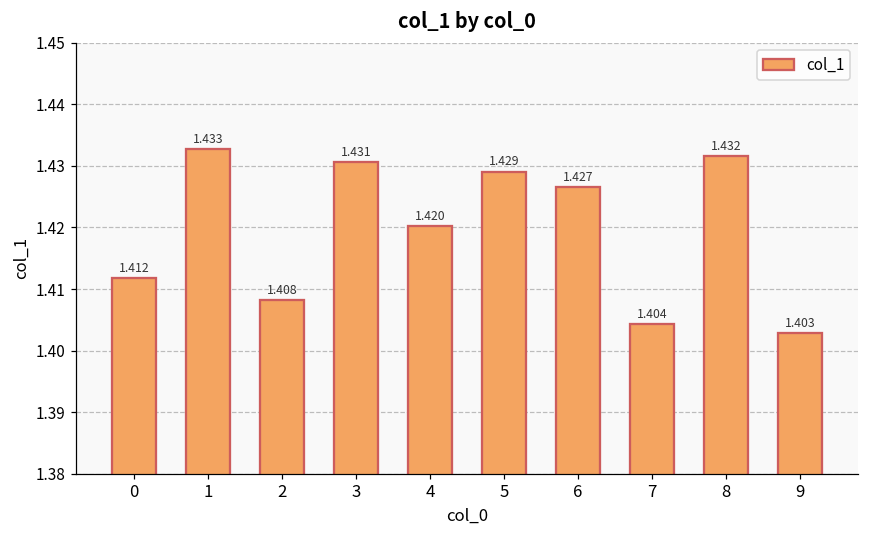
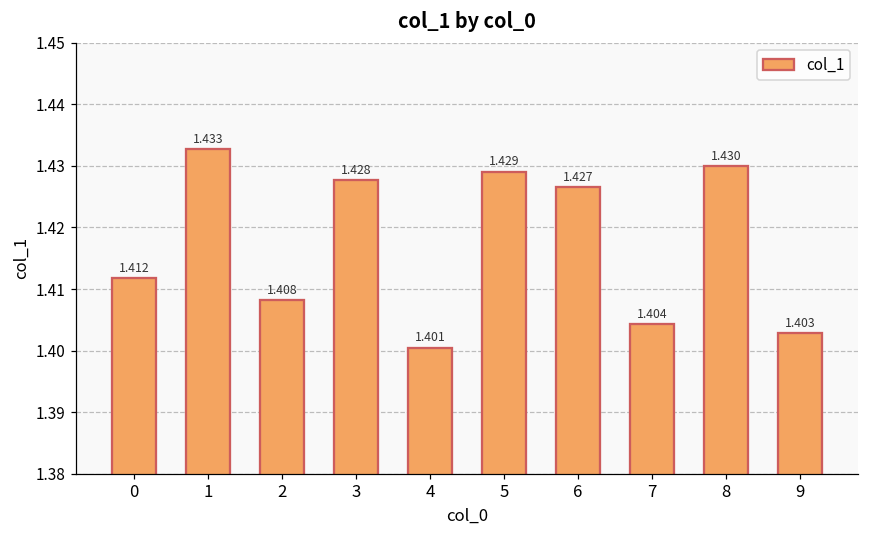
  {
    "0": 1.412,
    "1": 1.433,
    "2": 1.408,
-   "3": 1.431,
-   "4": 1.420,
+   "3": 1.428,
+   "4": 1.401,
    "5": 1.429,
    "6": 1.427,
    "7": 1.404,
-   "8": 1.432,
+   "8": 1.430,
    "9": 1.403
  }
